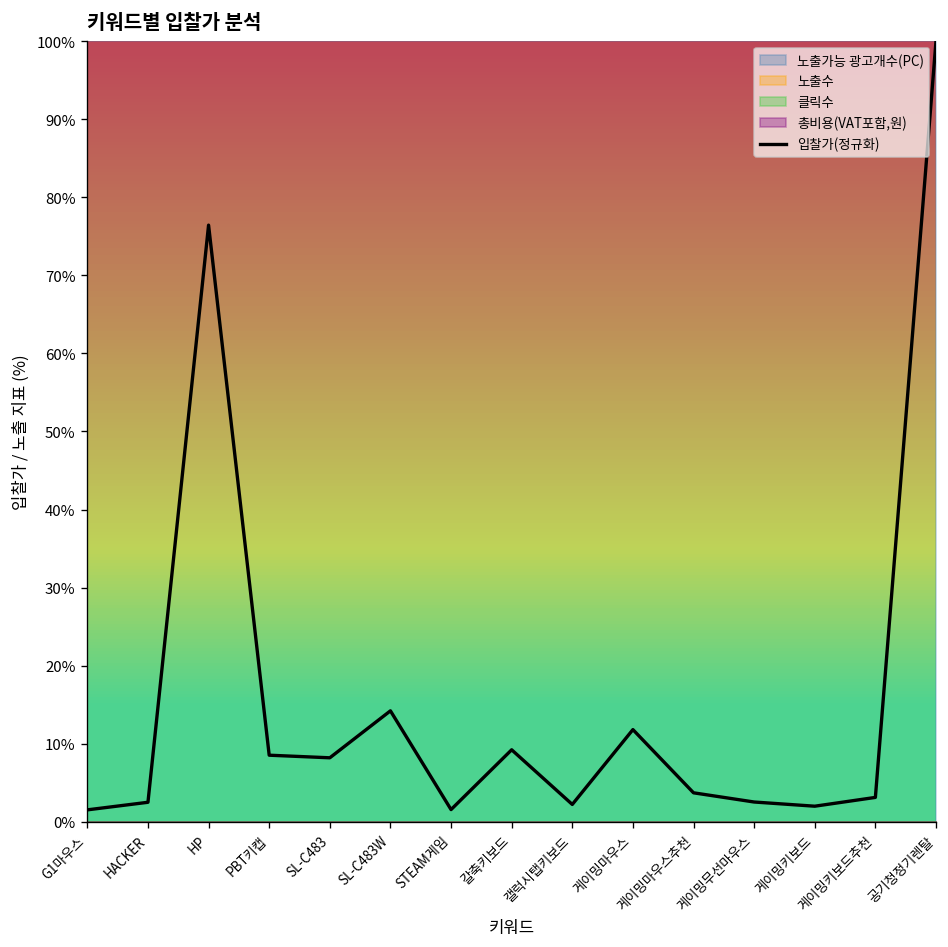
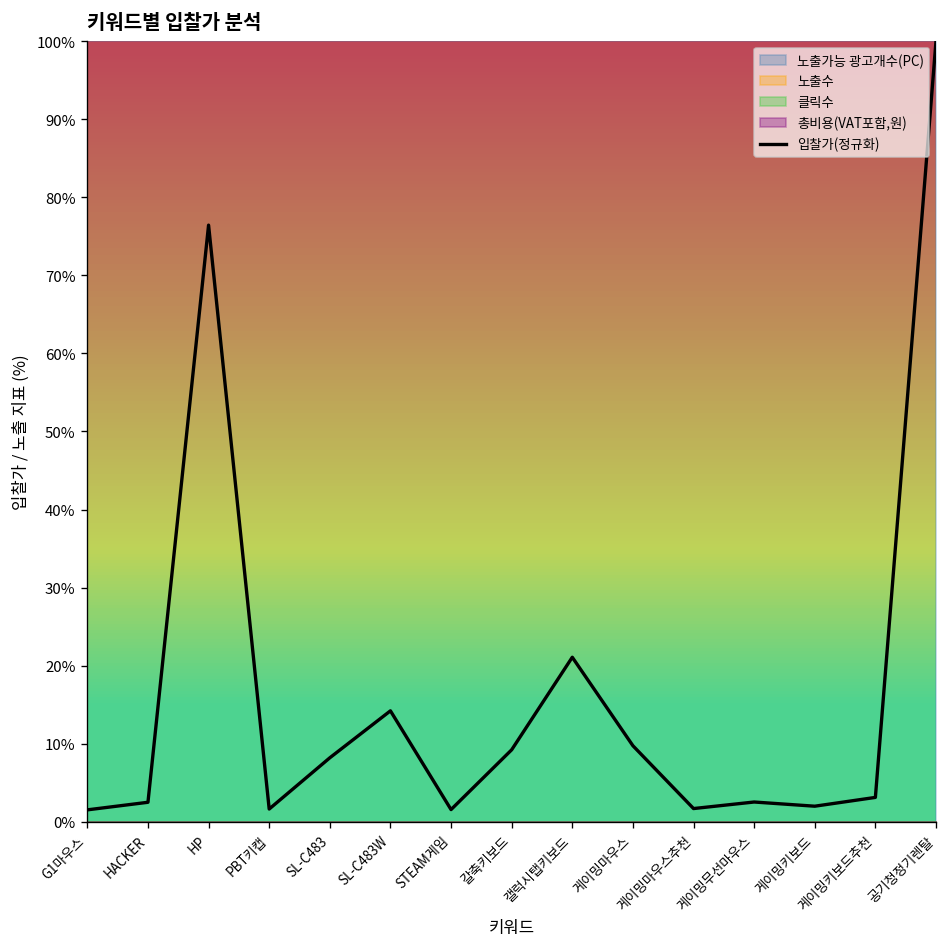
  {
    "입찰가(정규화)": {
      "G1마우스": "2%",
      "HACKER": "2%",
      "HP": "76%",
-     "PBT키캡": "9%",
+     "PBT키캡": "2%",
      "SL-C483": "8%",
      "SL-C483W": "14%",
      "STEAM게임": "2%",
      "갈축키보드": "9%",
-     "갤럭시탭키보드": "2%",
-     "게이밍마우스": "12%",
-     "게이밍마우스추천": "4%",
+     "갤럭시탭키보드": "21%",
+     "게이밍마우스": "10%",
+     "게이밍마우스추천": "2%",
      "게이밍무선마우스": "3%",
      "게이밍키보드": "2%",
      "게이밍키보드추천": "3%"
    },
    "노출가능 광고개수(PC)": {
      "G1마우스": "100%",
      "HACKER": "100%",
      "HP": "100%",
      "PBT키캡": "100%",
      "SL-C483": "100%",
      "SL-C483W": "100%",
      "STEAM게임": "100%",
      "갈축키보드": "100%",
      "갤럭시탭키보드": "100%",
      "게이밍마우스": "100%",
      "게이밍마우스추천": "100%",
      "게이밍무선마우스": "100%",
      "게이밍키보드": "100%",
      "게이밍키보드추천": "100%"
    },
    "총비용(VAT포함,원)": {
      "G1마우스": "0%",
      "HACKER": "0%",
      "HP": "0%",
      "PBT키캡": "0%",
      "SL-C483": "0%",
      "SL-C483W": "0%",
      "STEAM게임": "0%",
      "갈축키보드": "0%",
      "갤럭시탭키보드": "0%",
      "게이밍마우스": "0%",
      "게이밍마우스추천": "0%",
      "게이밍무선마우스": "0%",
      "게이밍키보드": "0%",
      "게이밍키보드추천": "0%",
      "공기청정기렌탈": "0%"
    }
  }
